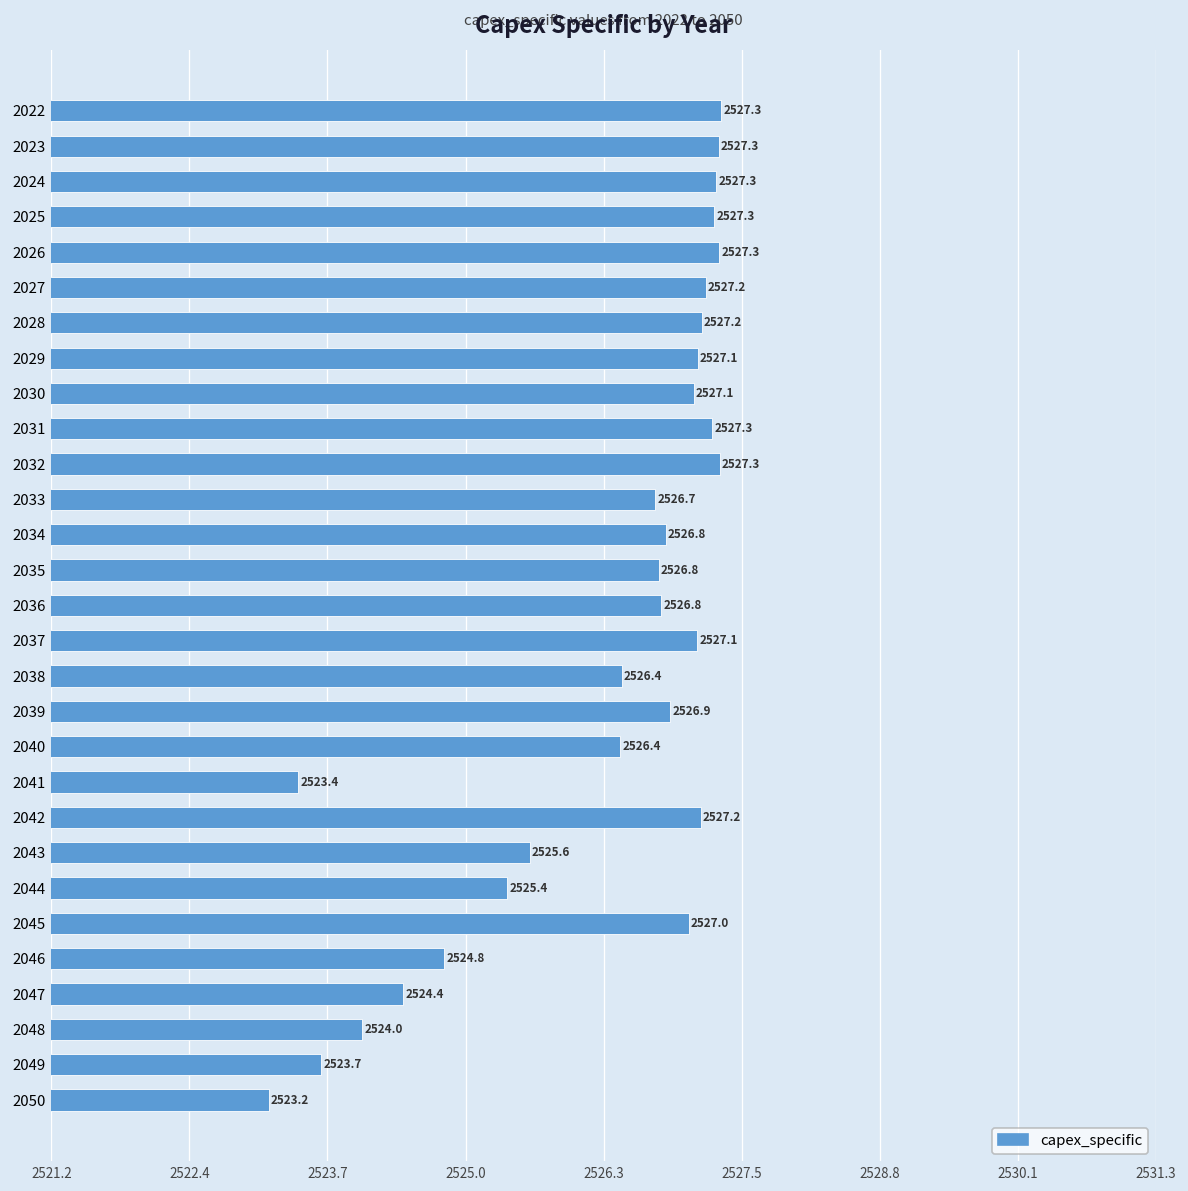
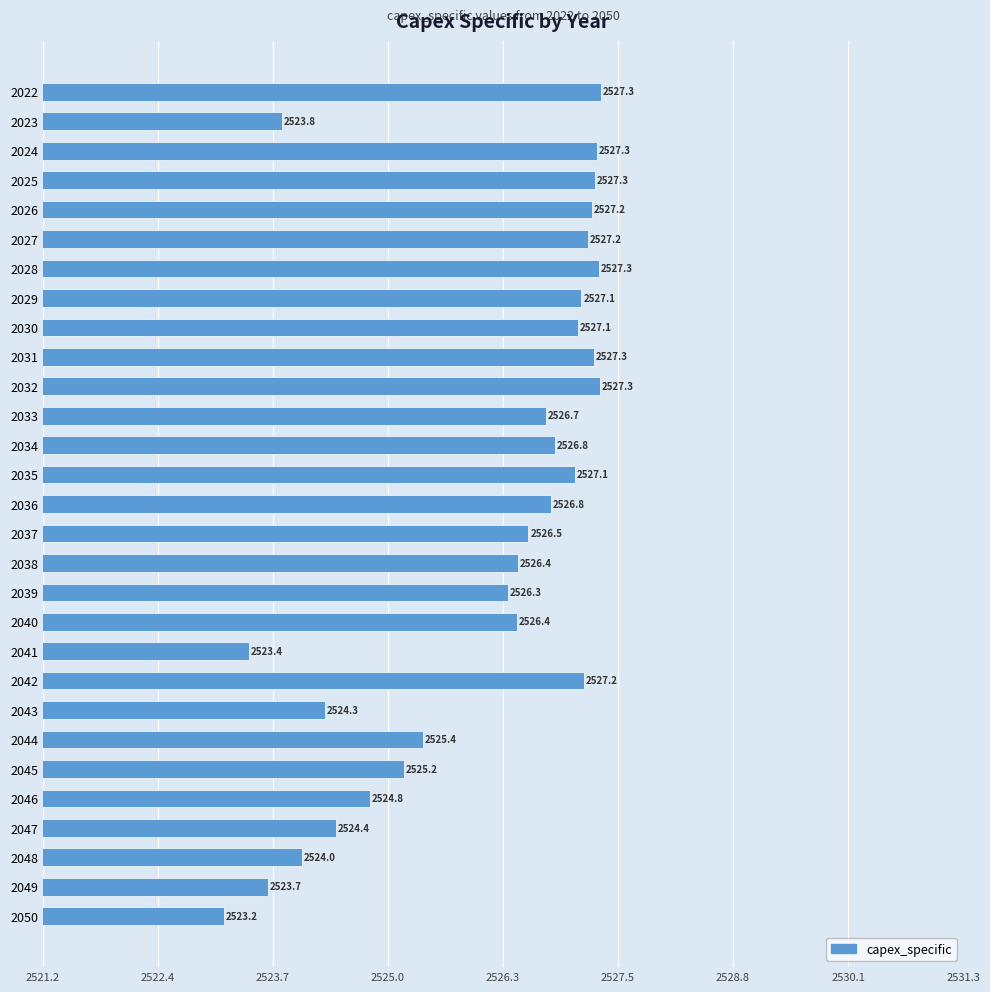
  {
    "2022": 2527.3,
-   "2023": 2527.3,
+   "2023": 2523.8,
    "2024": 2527.3,
    "2025": 2527.3,
-   "2026": 2527.3,
+   "2026": 2527.2,
    "2027": 2527.2,
-   "2028": 2527.2,
+   "2028": 2527.3,
    "2029": 2527.1,
    "2030": 2527.1,
    "2031": 2527.3,
    "2032": 2527.3,
    "2033": 2526.7,
    "2034": 2526.8,
-   "2035": 2526.8,
+   "2035": 2527.1,
    "2036": 2526.8,
-   "2037": 2527.1,
+   "2037": 2526.5,
    "2038": 2526.4,
-   "2039": 2526.9,
+   "2039": 2526.3,
    "2040": 2526.4,
    "2041": 2523.4,
    "2042": 2527.2,
-   "2043": 2525.6,
+   "2043": 2524.3,
    "2044": 2525.4,
-   "2045": 2527.0,
+   "2045": 2525.2,
    "2046": 2524.8,
    "2047": 2524.4,
    "2048": 2524.0,
    "2049": 2523.7,
    "2050": 2523.2
  }
